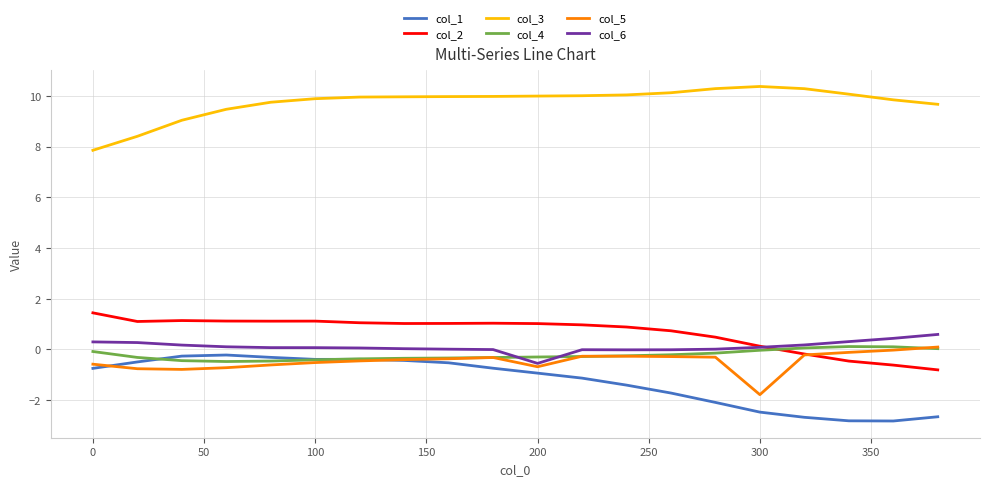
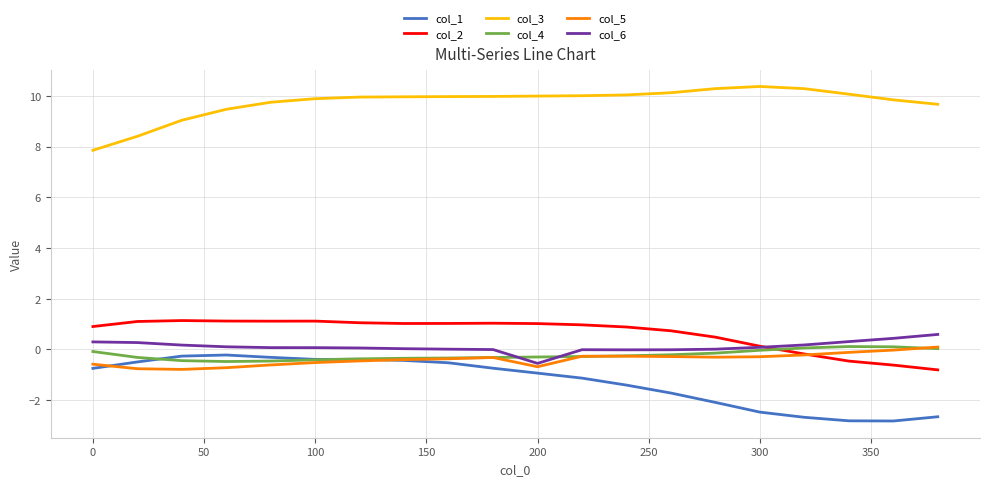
  {
    "col_1": {
      "0": -0.8,
      "200": -0.9,
      "300": -2.5
    },
    "col_2": {
-     "0": 1.4,
+     "0": 0.9,
      "100": 1.1,
      "200": 1.0
    },
    "col_3": {
      "0": 7.9,
      "100": 9.9,
      "200": 10.0,
      "300": 10.4
    },
    "col_4": {
      "0": -0.1,
      "200": -0.3,
      "300": 0.0
    },
    "col_5": {
      "0": -0.6,
      "100": -0.5,
      "200": -0.7,
-     "300": -1.8
+     "300": -0.3
    },
    "col_6": {
      "0": 0.3,
      "100": 0.1,
      "200": -0.6
    }
  }
